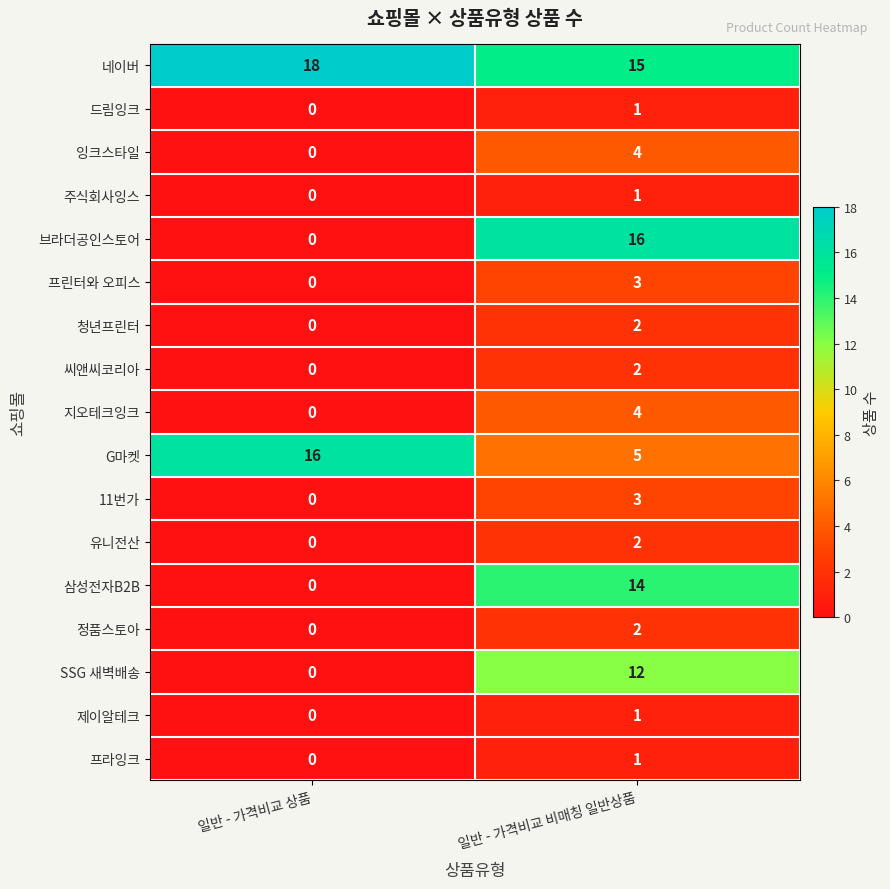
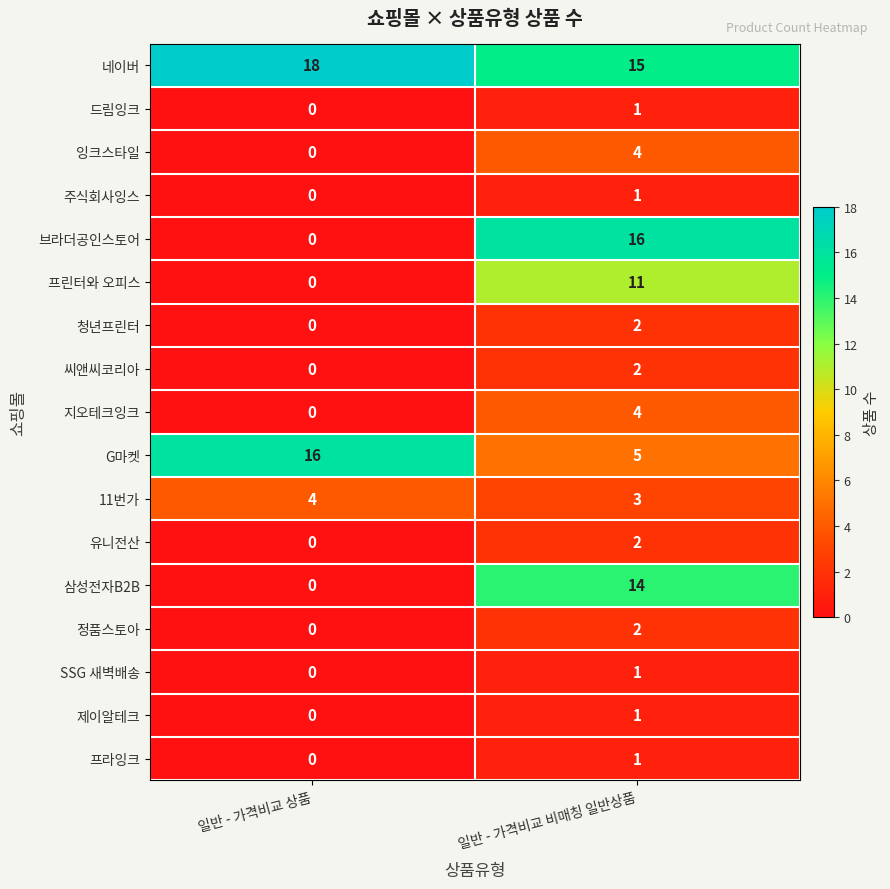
  {
    "네이버": {
      "일반 - 가격비교 상품": 18,
      "일반 - 가격비교 비매칭 일반상품": 15
    },
    "드림잉크": {
      "일반 - 가격비교 상품": 0,
      "일반 - 가격비교 비매칭 일반상품": 1
    },
    "잉크스타일": {
      "일반 - 가격비교 상품": 0,
      "일반 - 가격비교 비매칭 일반상품": 4
    },
    "주식회사잉스": {
      "일반 - 가격비교 상품": 0,
      "일반 - 가격비교 비매칭 일반상품": 1
    },
    "브라더공인스토어": {
      "일반 - 가격비교 상품": 0,
      "일반 - 가격비교 비매칭 일반상품": 16
    },
    "프린터와 오피스": {
      "일반 - 가격비교 상품": 0,
-     "일반 - 가격비교 비매칭 일반상품": 3
+     "일반 - 가격비교 비매칭 일반상품": 11
    },
    "청년프린터": {
      "일반 - 가격비교 상품": 0,
      "일반 - 가격비교 비매칭 일반상품": 2
    },
    "씨앤씨코리아": {
      "일반 - 가격비교 상품": 0,
      "일반 - 가격비교 비매칭 일반상품": 2
    },
    "지오테크잉크": {
      "일반 - 가격비교 상품": 0,
      "일반 - 가격비교 비매칭 일반상품": 4
    },
    "G마켓": {
      "일반 - 가격비교 상품": 16,
      "일반 - 가격비교 비매칭 일반상품": 5
    },
    "11번가": {
-     "일반 - 가격비교 상품": 0,
+     "일반 - 가격비교 상품": 4,
      "일반 - 가격비교 비매칭 일반상품": 3
    },
    "유니전산": {
      "일반 - 가격비교 상품": 0,
      "일반 - 가격비교 비매칭 일반상품": 2
    },
    "삼성전자B2B": {
      "일반 - 가격비교 상품": 0,
      "일반 - 가격비교 비매칭 일반상품": 14
    },
    "정품스토아": {
      "일반 - 가격비교 상품": 0,
      "일반 - 가격비교 비매칭 일반상품": 2
    },
    "SSG 새벽배송": {
      "일반 - 가격비교 상품": 0,
-     "일반 - 가격비교 비매칭 일반상품": 12
+     "일반 - 가격비교 비매칭 일반상품": 1
    },
    "제이알테크": {
      "일반 - 가격비교 상품": 0,
      "일반 - 가격비교 비매칭 일반상품": 1
    },
    "프라잉크": {
      "일반 - 가격비교 상품": 0,
      "일반 - 가격비교 비매칭 일반상품": 1
    }
  }
